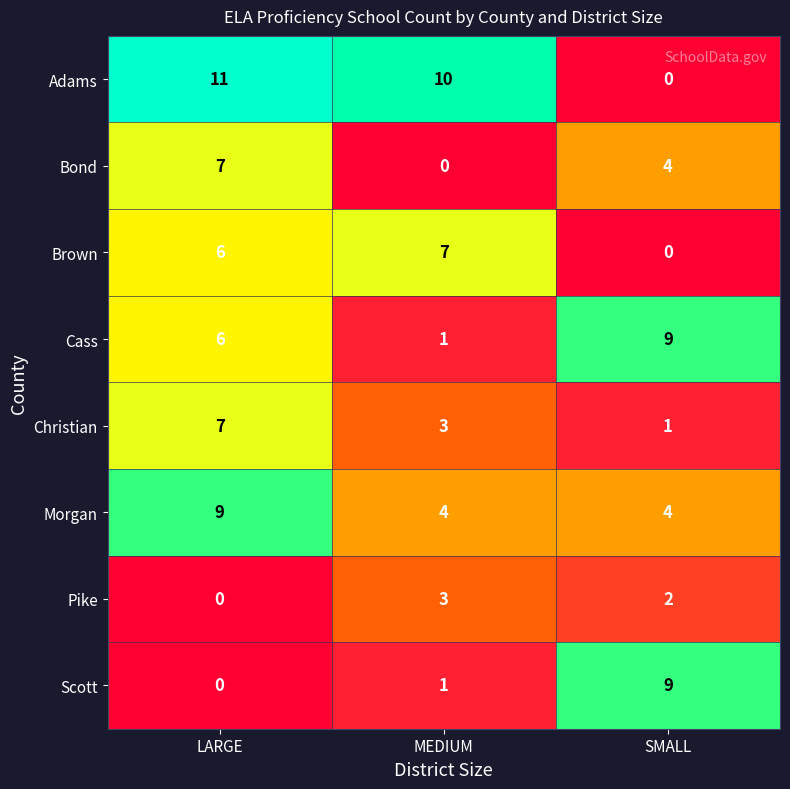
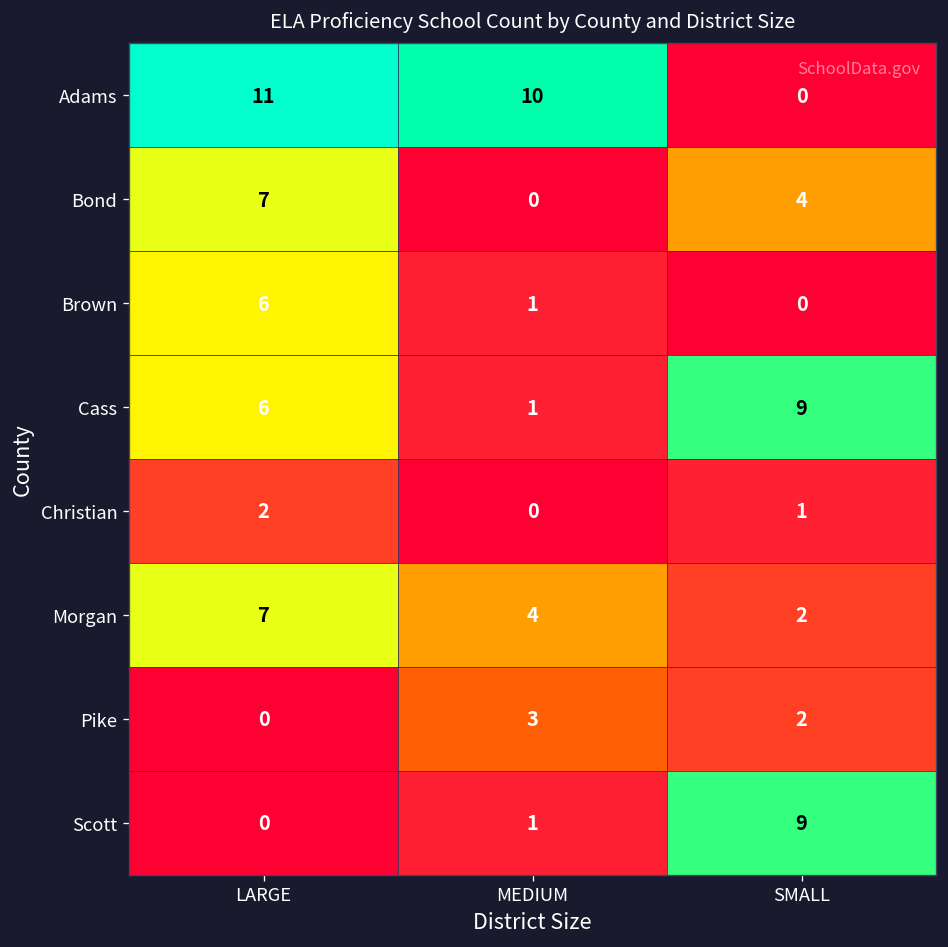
  {
    "Adams": {
      "LARGE": 11,
      "MEDIUM": 10
    },
    "Bond": {
      "LARGE": 7,
      "MEDIUM": 0,
      "SMALL": 4
    },
    "Brown": {
      "LARGE": 6,
-     "MEDIUM": 7,
+     "MEDIUM": 1,
      "SMALL": 0
    },
    "Cass": {
      "LARGE": 6,
      "MEDIUM": 1,
      "SMALL": 9
    },
    "Christian": {
-     "LARGE": 7,
-     "MEDIUM": 3,
+     "LARGE": 2,
+     "MEDIUM": 0,
      "SMALL": 1
    },
    "Morgan": {
-     "LARGE": 9,
+     "LARGE": 7,
      "MEDIUM": 4,
-     "SMALL": 4
+     "SMALL": 2
    },
    "Pike": {
      "LARGE": 0,
      "MEDIUM": 3,
      "SMALL": 2
    },
    "Scott": {
      "LARGE": 0,
      "MEDIUM": 1,
      "SMALL": 9
    }
  }
